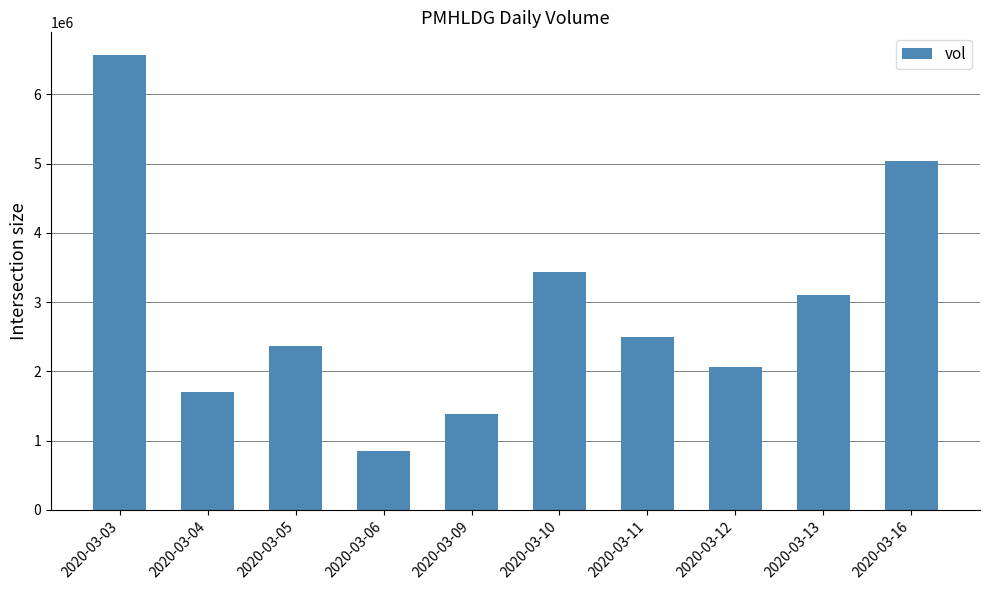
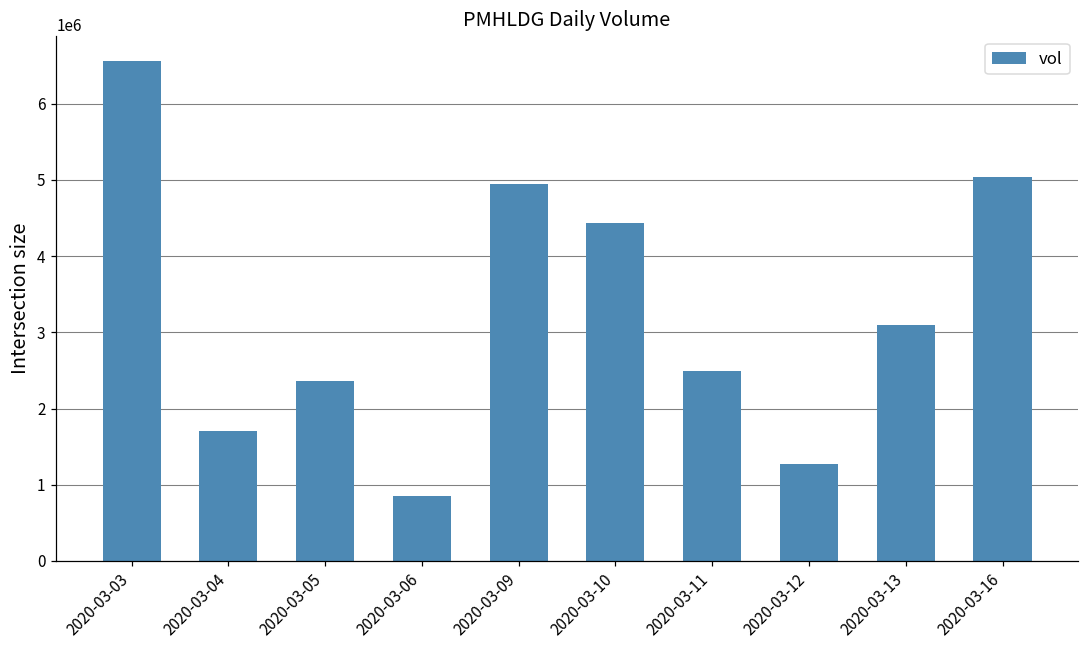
  {
    "2020-03-03": 6600000,
    "2020-03-04": 1700000,
    "2020-03-05": 2400000,
    "2020-03-06": 800000,
-   "2020-03-09": 1400000,
-   "2020-03-10": 3400000,
+   "2020-03-09": 4900000,
+   "2020-03-10": 4400000,
    "2020-03-11": 2500000,
-   "2020-03-12": 2100000,
+   "2020-03-12": 1300000,
    "2020-03-13": 3100000,
    "2020-03-16": 5000000
  }
